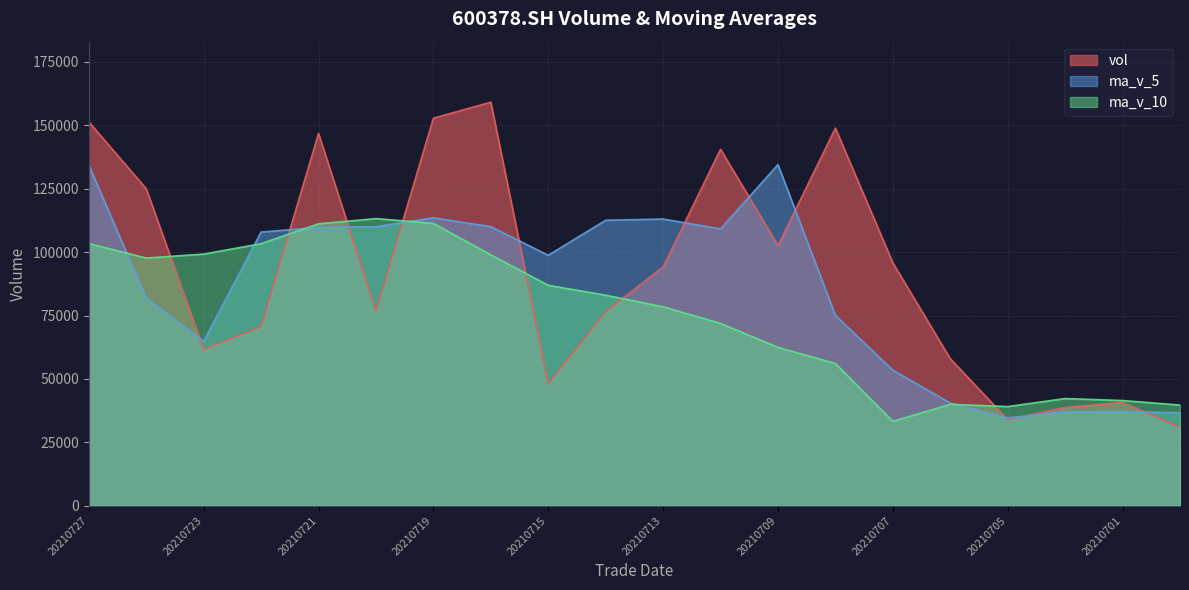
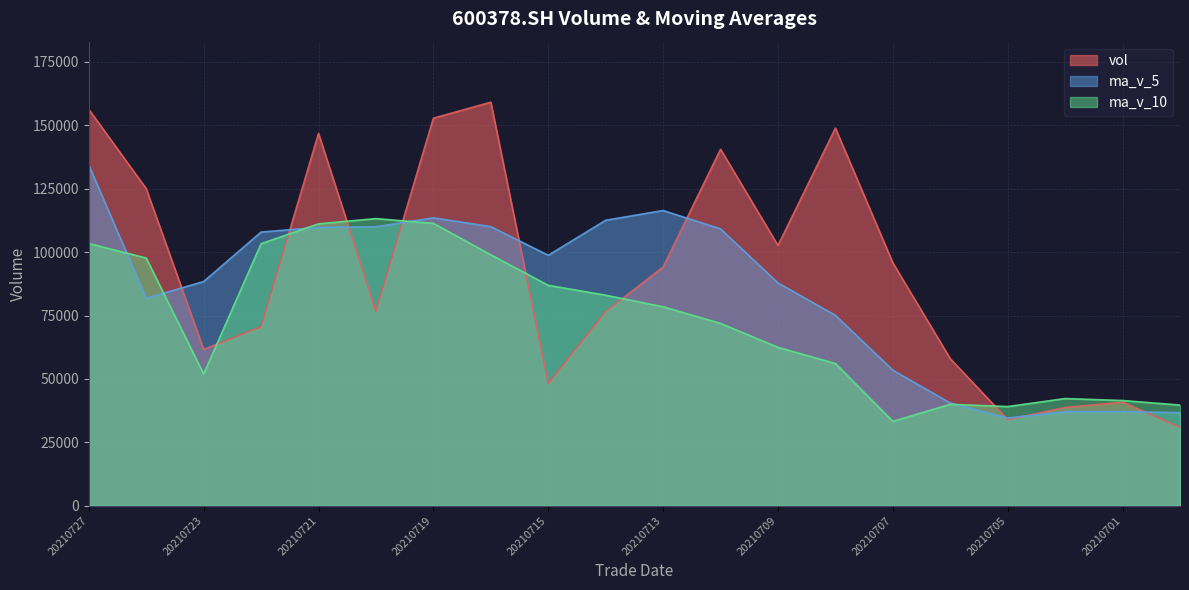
  {
    "vol": {
-     "20210727": 151000,
+     "20210727": 156000,
      "20210723": 62000,
      "20210721": 147000,
      "20210719": 153000,
      "20210715": 48000,
      "20210713": 94000,
      "20210709": 103000,
      "20210707": 96000
    },
    "ma_v_5": {
      "20210727": 134000,
-     "20210723": 65000,
+     "20210723": 88000,
      "20210721": 110000,
      "20210719": 114000,
      "20210715": 99000,
-     "20210713": 113000,
-     "20210709": 134000,
+     "20210713": 116000,
+     "20210709": 88000,
      "20210707": 53000,
      "20210701": 37000
    },
    "ma_v_10": {
      "20210727": 103000,
-     "20210723": 99000,
+     "20210723": 52000,
      "20210721": 111000,
      "20210719": 111000,
      "20210715": 87000,
      "20210713": 78000,
      "20210709": 62000,
      "20210707": 33000,
      "20210705": 39000
    }
  }
